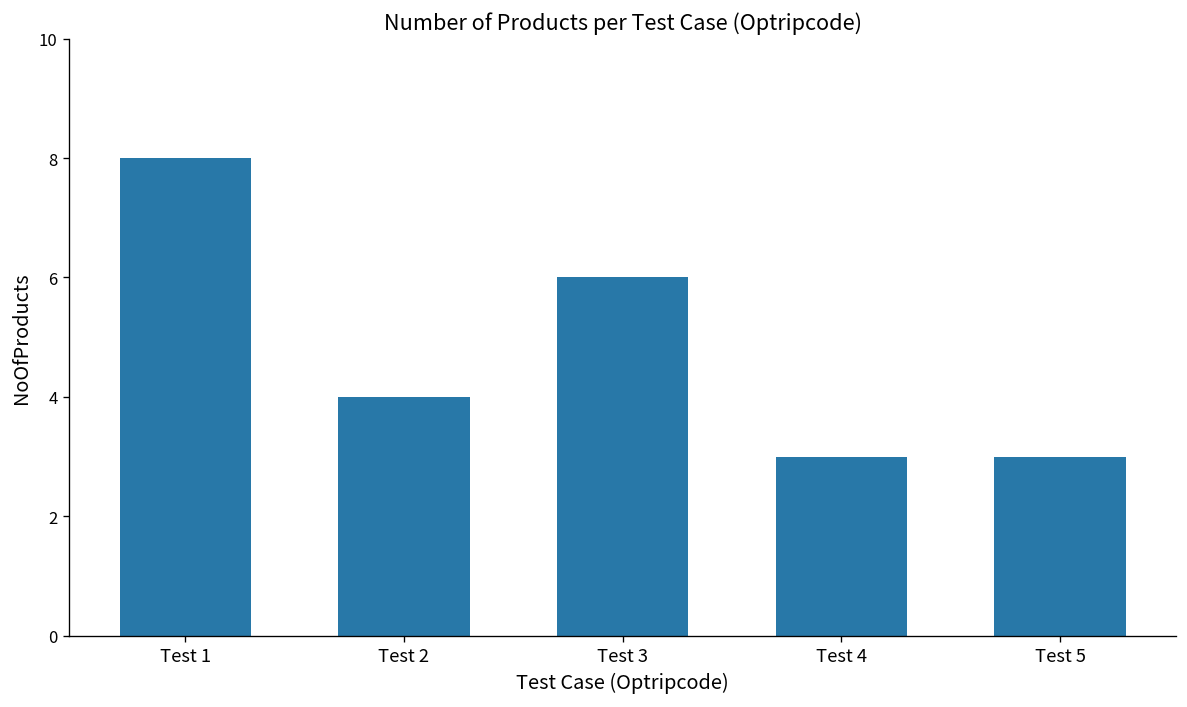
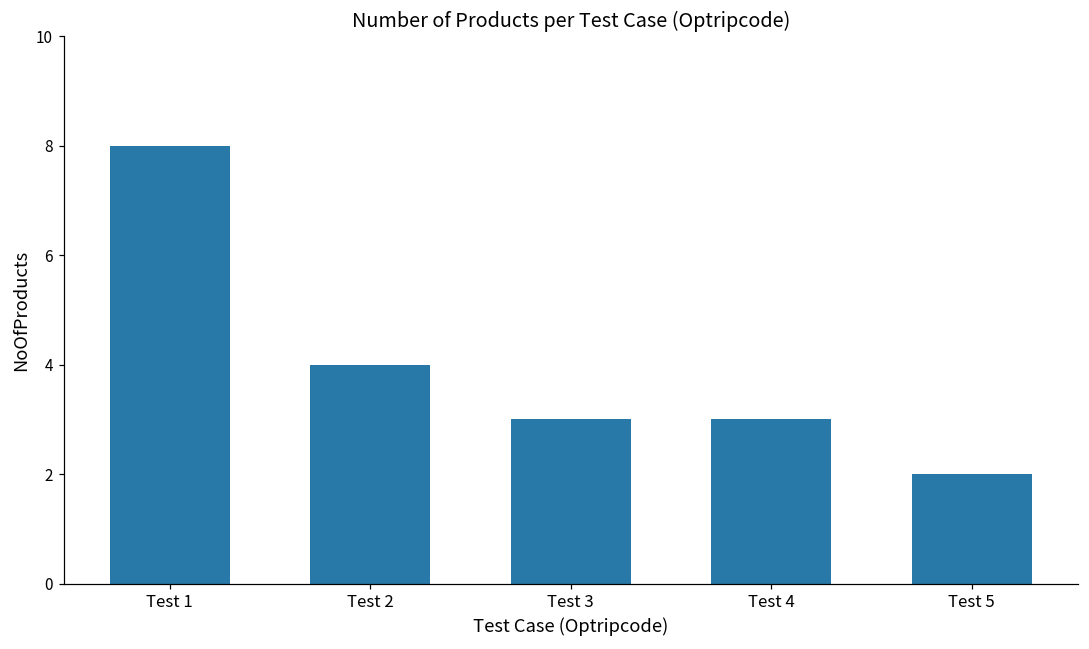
  {
    "Test 1": 8,
    "Test 2": 4,
-   "Test 3": 6,
+   "Test 3": 3,
    "Test 4": 3,
-   "Test 5": 3
+   "Test 5": 2
  }
